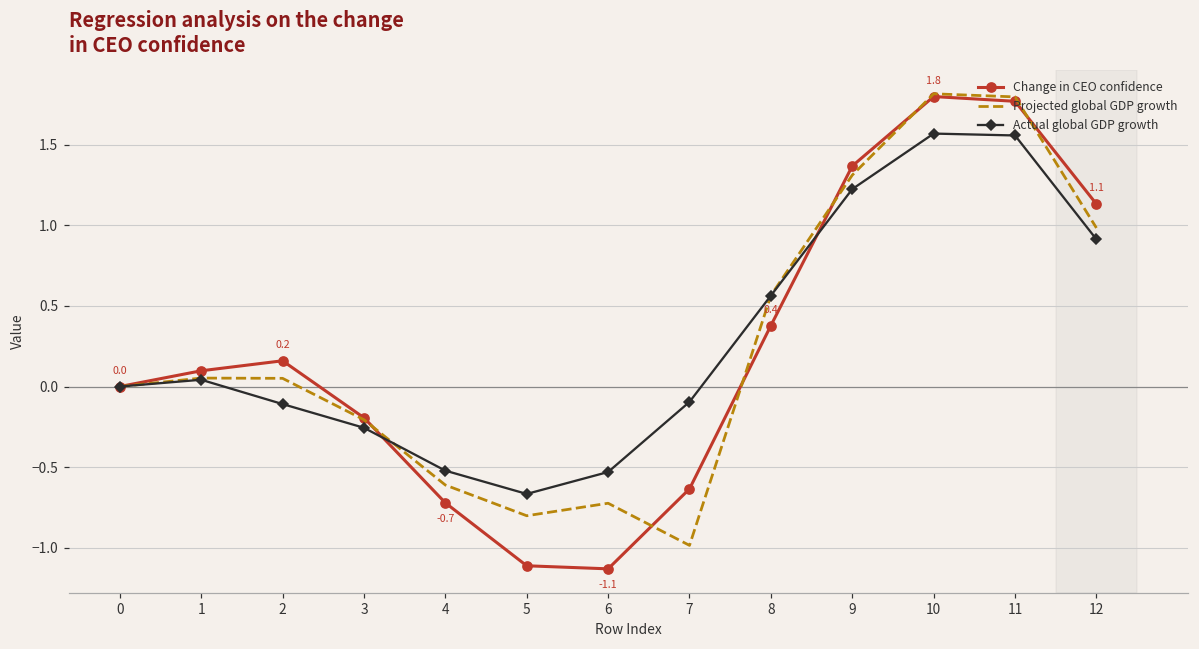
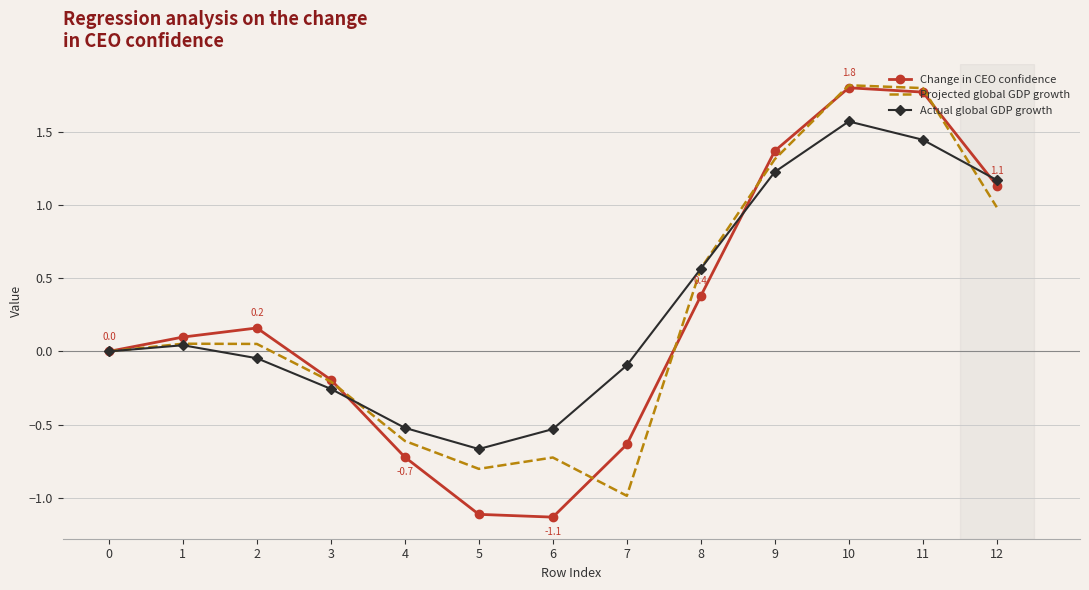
  {
    "Change in CEO confidence": {
      "2": 0.2,
      "4": -0.7,
      "6": -1.1,
      "8": 0.4,
      "12": 1.1
    },
    "Projected global GDP growth": {
      "2": 0.05,
      "4": -0.61,
      "5": -0.80,
      "6": -0.72,
      "7": -0.99,
      "9": 1.31,
      "11": 1.80,
      "12": 0.98
    },
    "Actual global GDP growth": {
-     "2": -0.11,
+     "2": -0.05,
      "3": -0.26,
      "4": -0.52,
      "5": -0.67,
      "6": -0.53,
      "7": -0.10,
      "9": 1.23,
      "10": 1.57,
-     "11": 1.56,
-     "12": 0.91
+     "11": 1.44,
+     "12": 1.17
    }
  }
